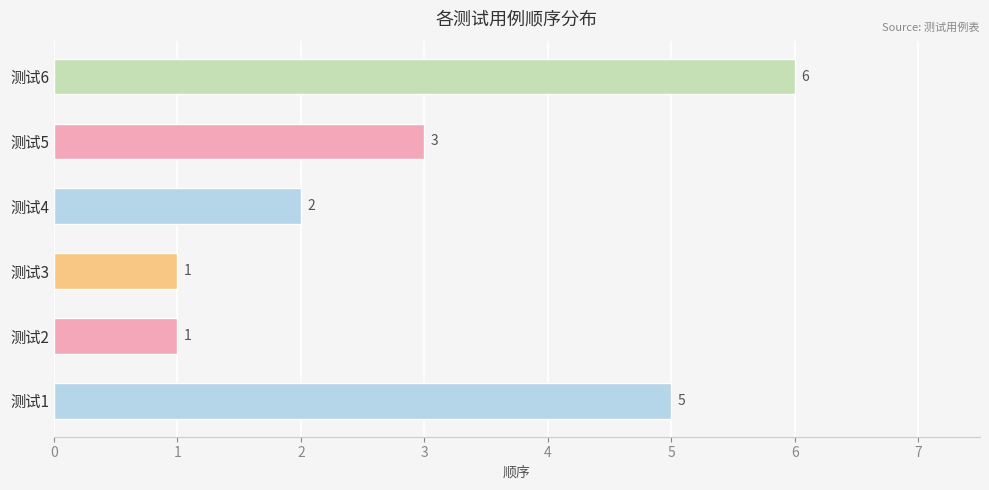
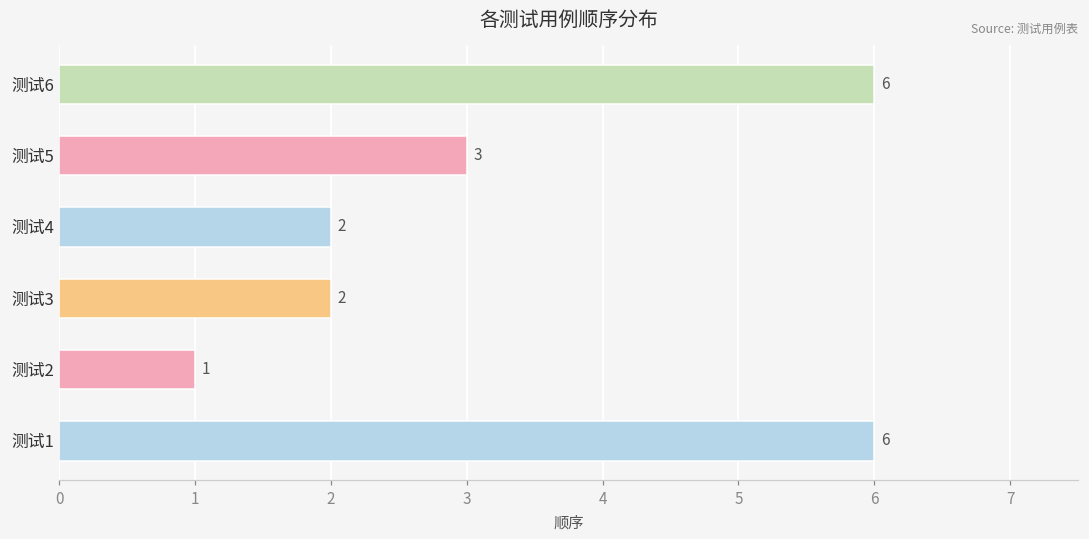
  {
    "测试6": 6,
    "测试5": 3,
    "测试4": 2,
-   "测试3": 1,
+   "测试3": 2,
    "测试2": 1,
-   "测试1": 5
+   "测试1": 6
  }
